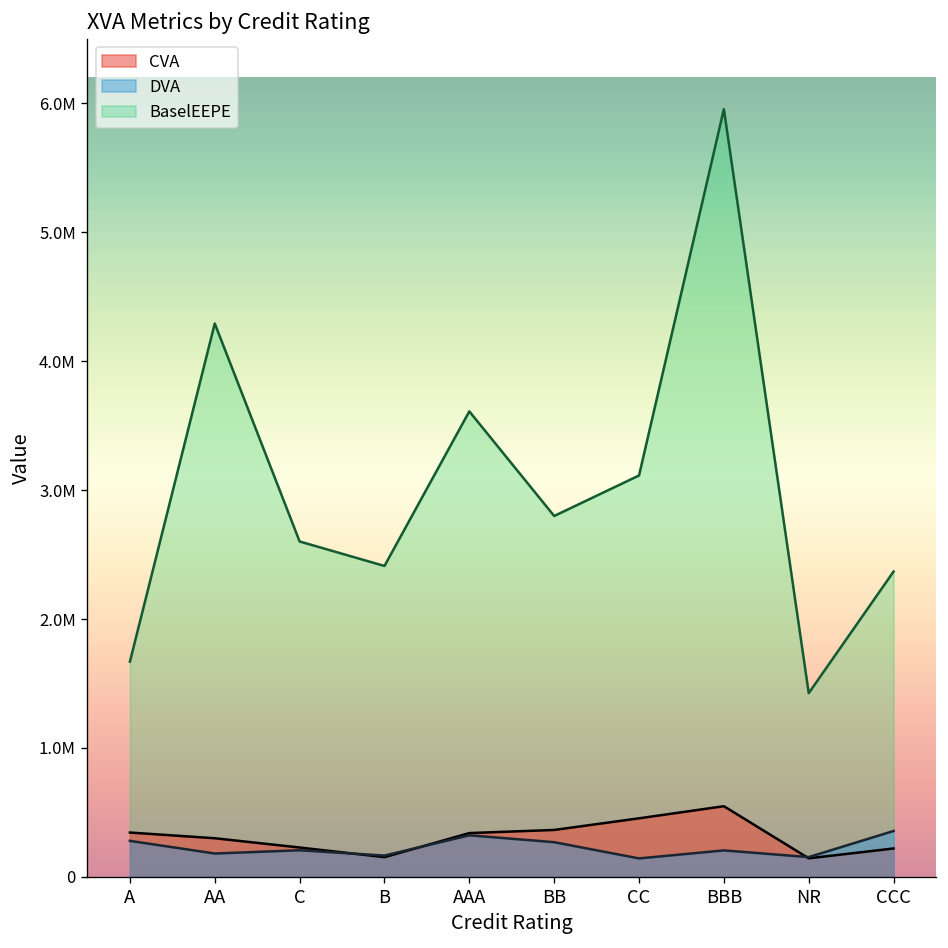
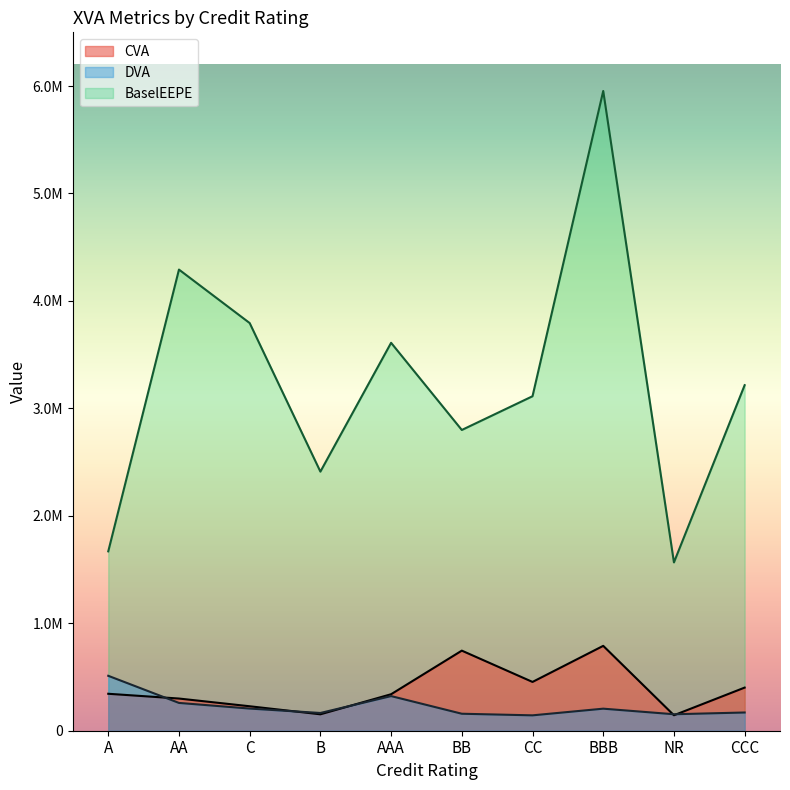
  {
    "CVA": {
      "A": 340000,
      "AA": 300000,
-     "BB": 360000,
+     "BB": 750000,
      "CC": 450000,
-     "BBB": 550000,
-     "CCC": 220000
+     "BBB": 790000,
+     "CCC": 400000
    },
    "DVA": {
-     "A": 280000,
-     "AA": 180000,
-     "BB": 270000,
+     "A": 510000,
+     "AA": 260000,
+     "BB": 160000,
      "CC": 140000,
      "BBB": 210000,
-     "CCC": 360000
+     "CCC": 170000
    },
    "BaselEEPE": {
      "A": 1670000,
      "AA": 4290000,
-     "C": 2600000,
+     "C": 3790000,
      "B": 2410000,
      "AAA": 3610000,
      "BB": 2800000,
      "CC": 3110000,
      "BBB": 5950000,
-     "NR": 1420000,
-     "CCC": 2370000
+     "NR": 1570000,
+     "CCC": 3220000
    }
  }
